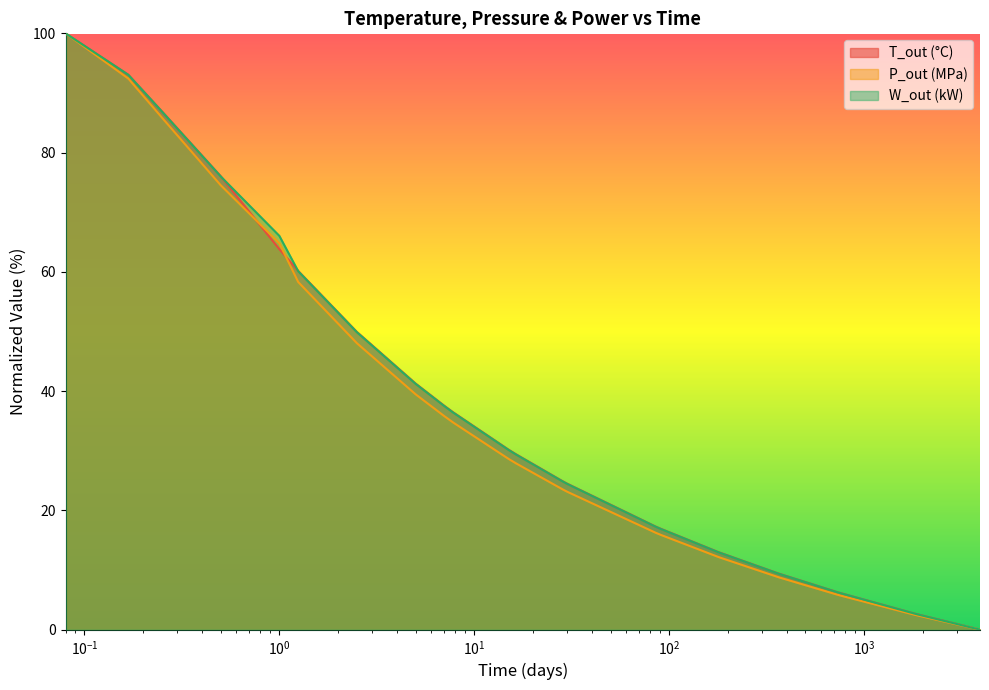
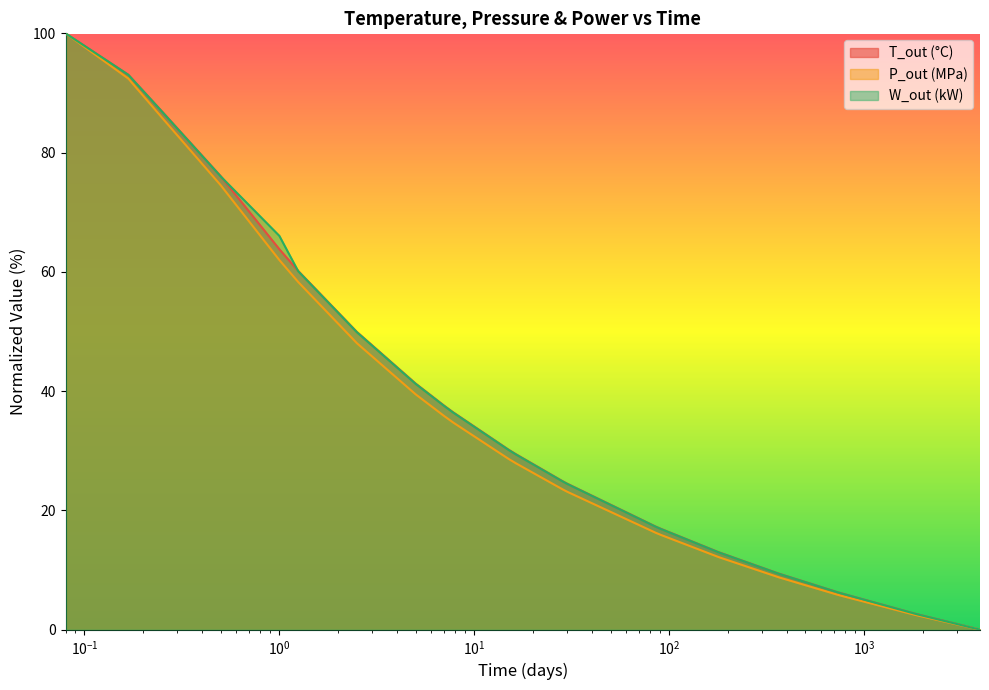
  {
    "T_out (°C)": {
      "10^0": 64
    },
    "P_out (MPa)": {
-     "10^0": 65
+     "10^0": 62
    },
    "W_out (kW)": {
      "10^0": 66
    }
  }
